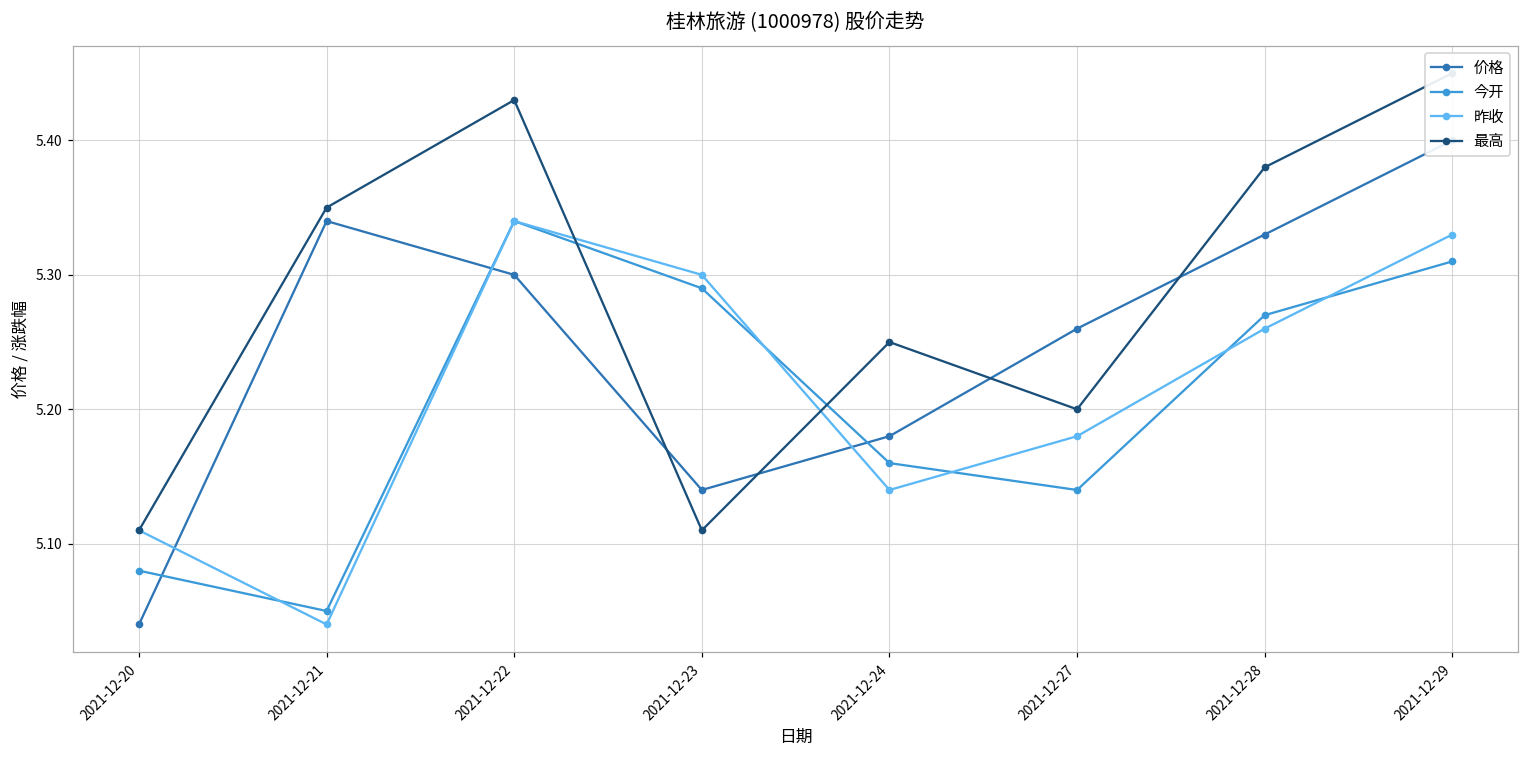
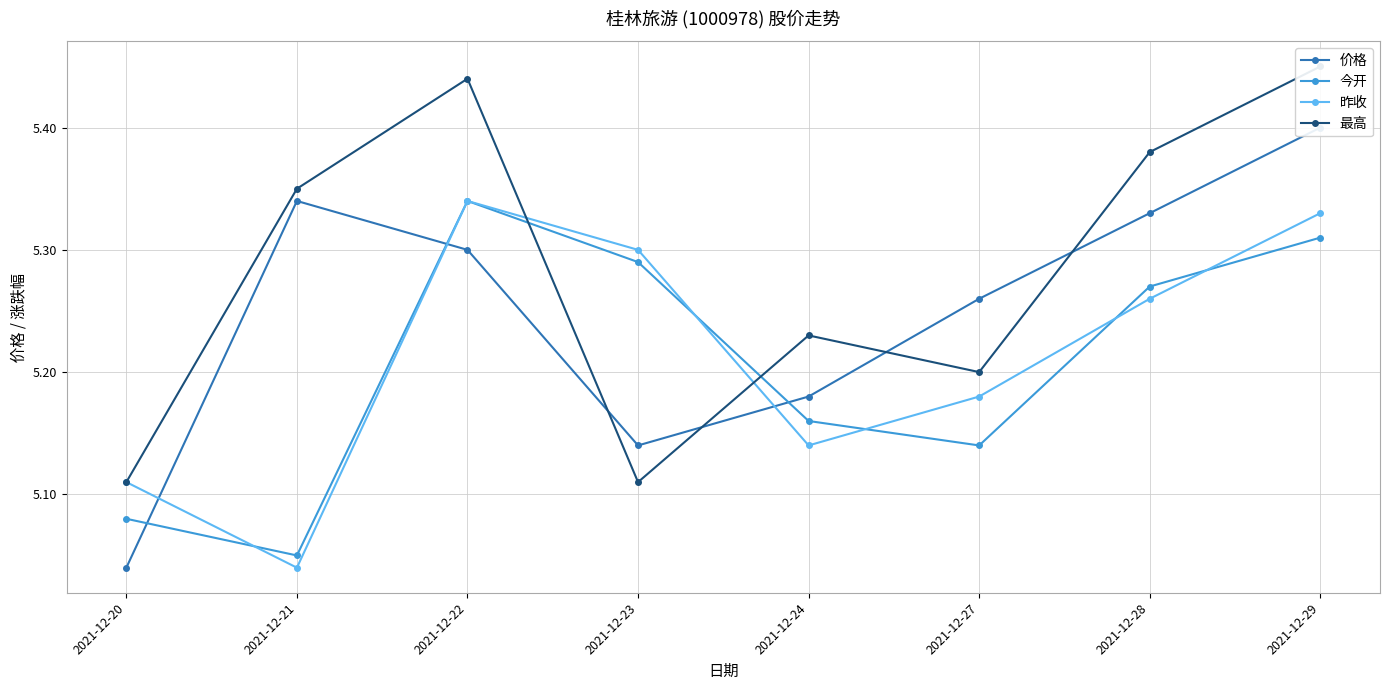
  {
    "最高": {
      "2021-12-21": 5.35,
-     "2021-12-22": 5.43,
+     "2021-12-22": 5.44,
      "2021-12-23": 5.11,
-     "2021-12-24": 5.25,
+     "2021-12-24": 5.23,
      "2021-12-27": 5.20,
      "2021-12-28": 5.38
    }
  }
